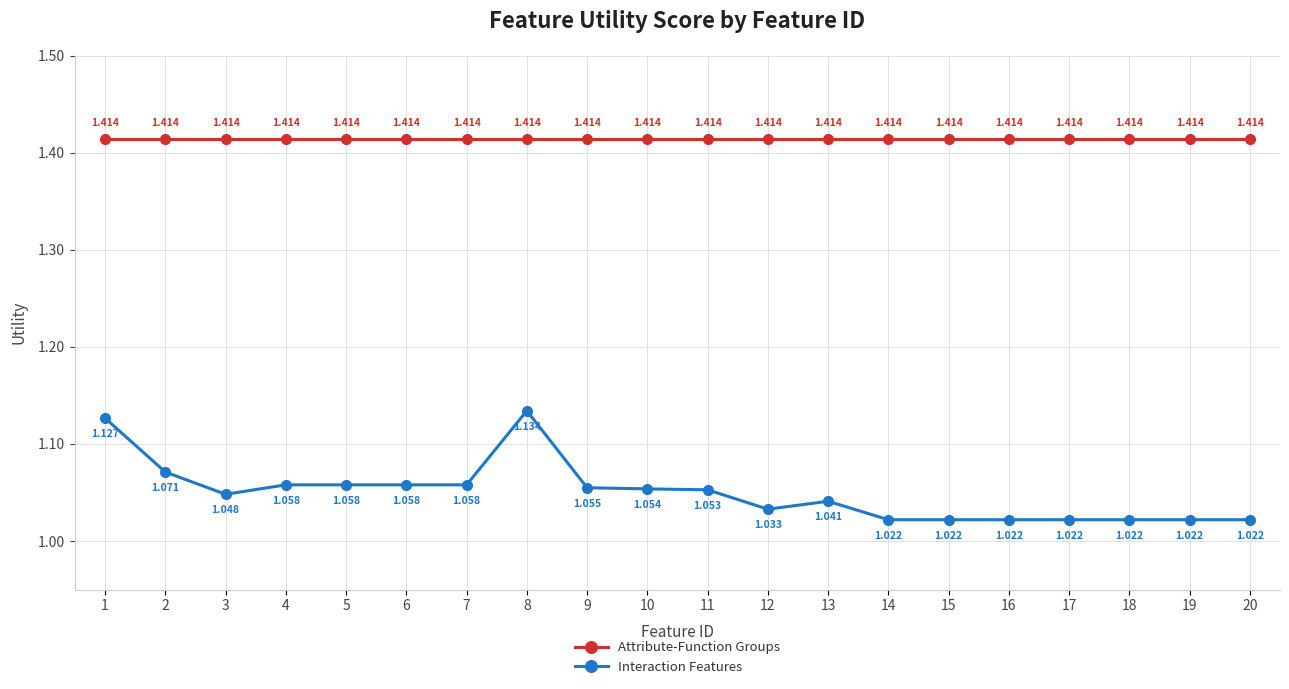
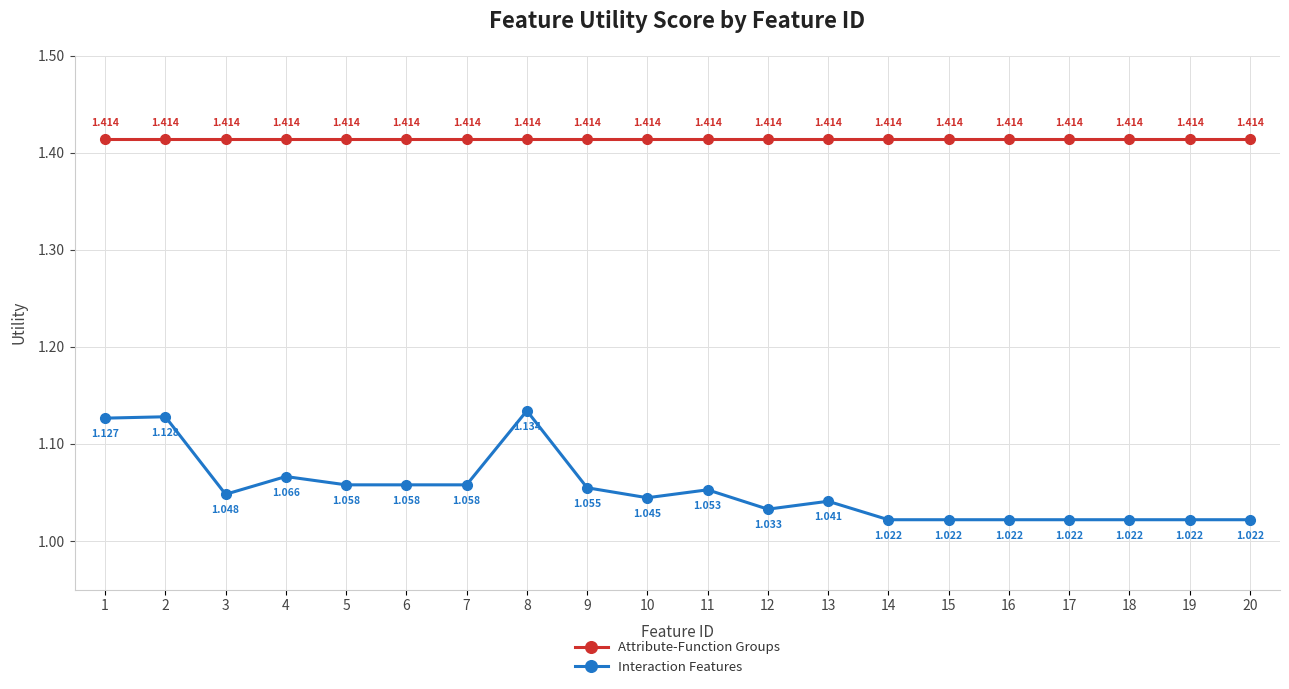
  {
    "Attribute-Function Groups": {
      "1": 1.414,
      "2": 1.414,
      "3": 1.414,
      "4": 1.414,
      "5": 1.414,
      "6": 1.414,
      "7": 1.414,
      "8": 1.414,
      "9": 1.414,
      "10": 1.414,
      "11": 1.414,
      "12": 1.414,
      "13": 1.414,
      "14": 1.414,
      "15": 1.414,
      "16": 1.414,
      "17": 1.414,
      "18": 1.414,
      "19": 1.414,
      "20": 1.414
    },
    "Interaction Features": {
      "1": 1.127,
-     "2": 1.071,
+     "2": 1.128,
      "3": 1.048,
-     "4": 1.058,
+     "4": 1.066,
      "5": 1.058,
      "6": 1.058,
      "7": 1.058,
      "8": 1.134,
      "9": 1.055,
-     "10": 1.054,
+     "10": 1.045,
      "11": 1.053,
      "12": 1.033,
      "13": 1.041,
      "14": 1.022,
      "15": 1.022,
      "16": 1.022,
      "17": 1.022,
      "18": 1.022,
      "19": 1.022,
      "20": 1.022
    }
  }
